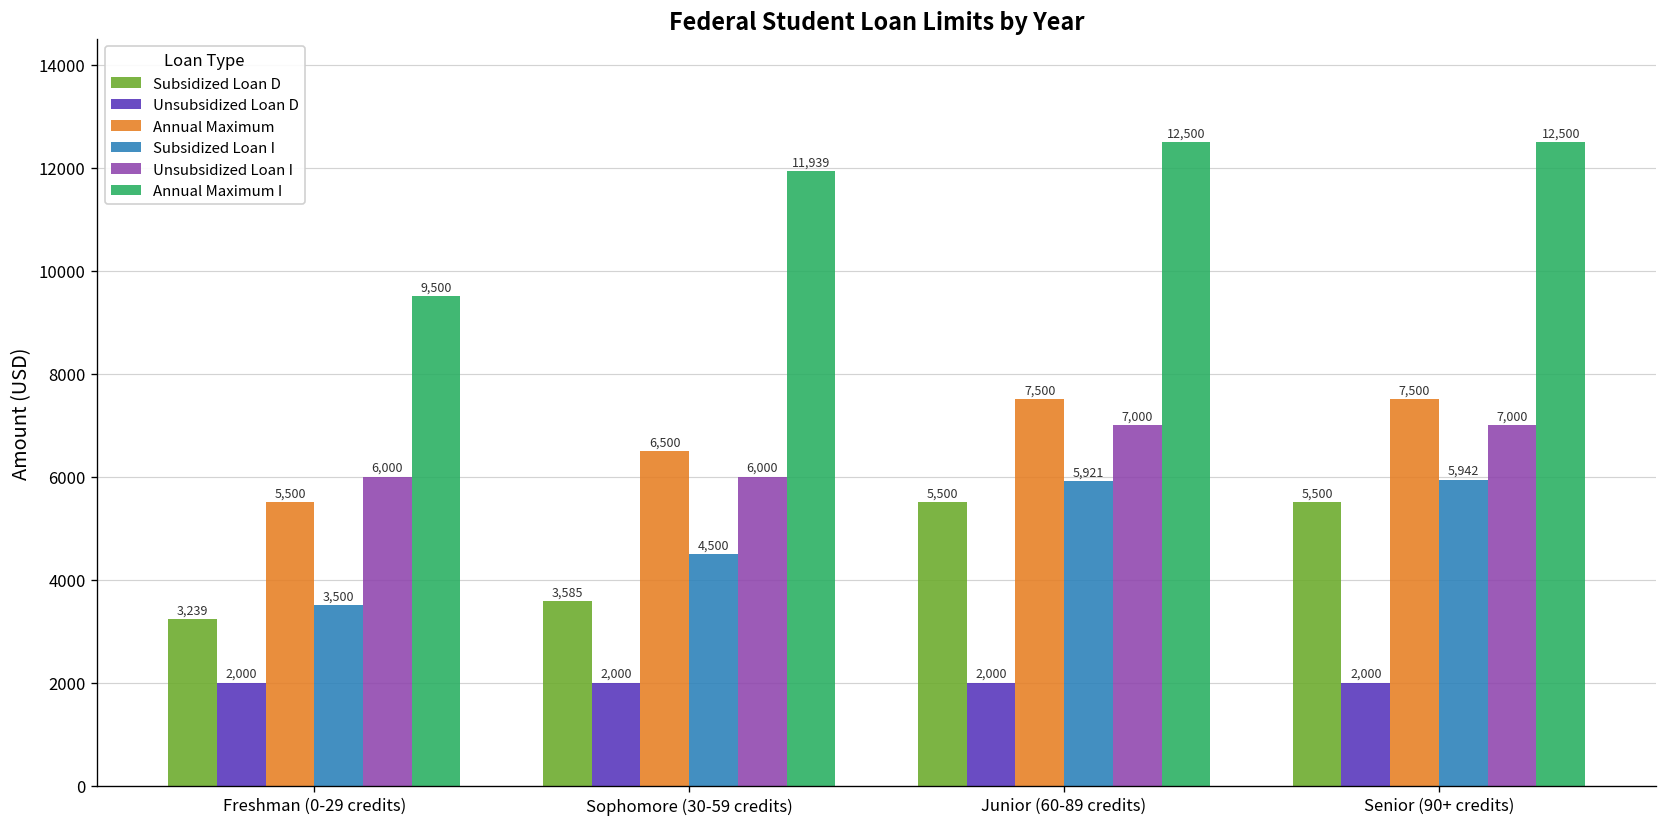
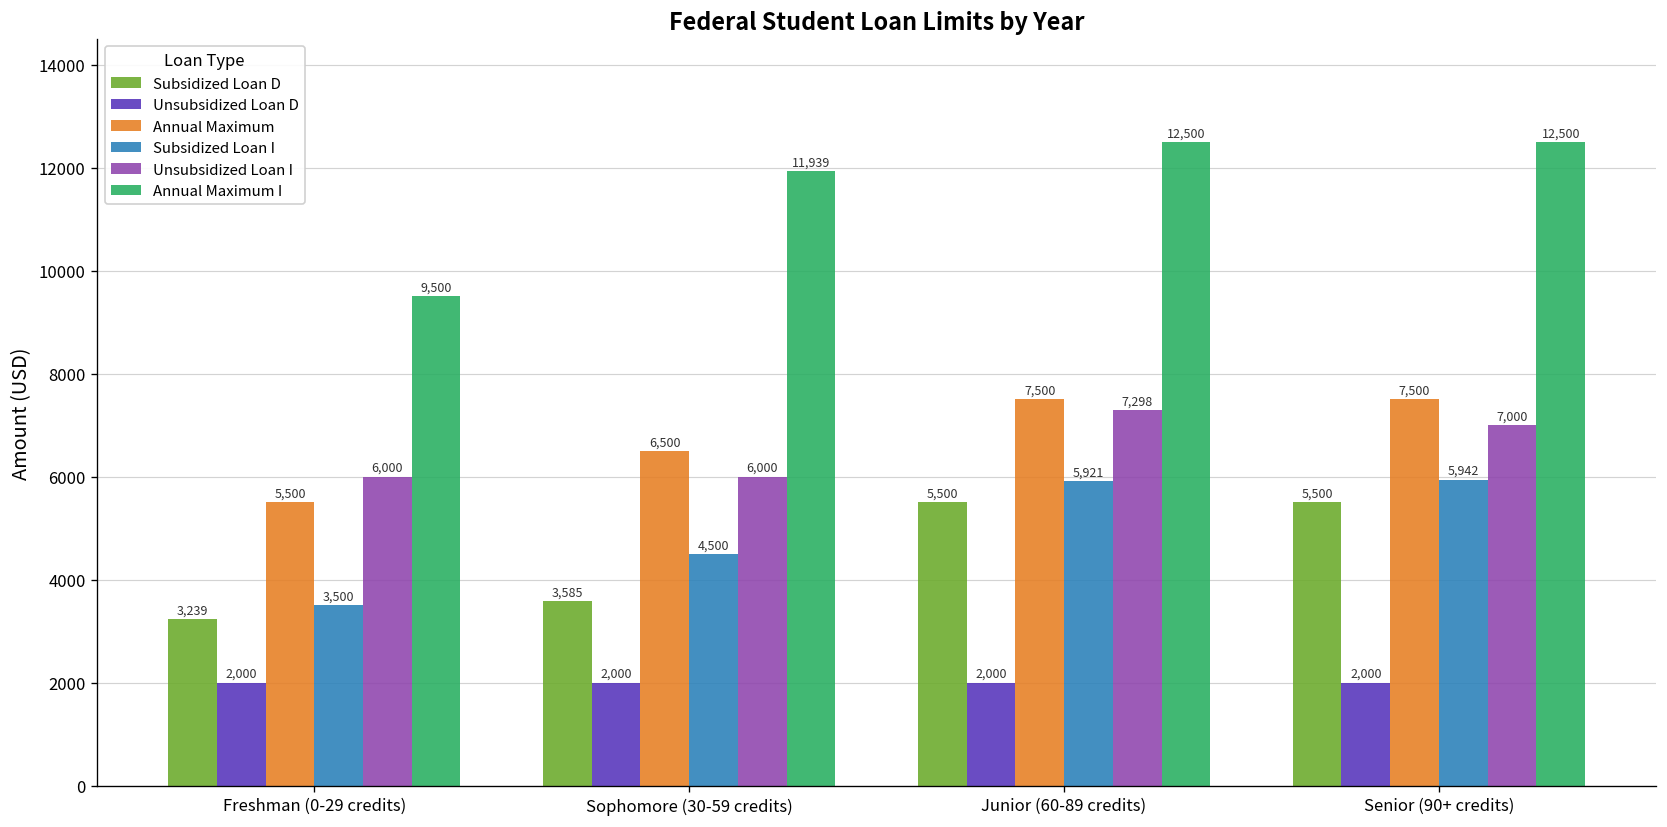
  {
    "Subsidized Loan D": {
      "Freshman (0-29 credits)": "3,239",
      "Sophomore (30-59 credits)": "3,585",
      "Junior (60-89 credits)": "5,500",
      "Senior (90+ credits)": "5,500"
    },
    "Unsubsidized Loan D": {
      "Freshman (0-29 credits)": "2,000",
      "Sophomore (30-59 credits)": "2,000",
      "Junior (60-89 credits)": "2,000",
      "Senior (90+ credits)": "2,000"
    },
    "Annual Maximum": {
      "Freshman (0-29 credits)": "5,500",
      "Sophomore (30-59 credits)": "6,500",
      "Junior (60-89 credits)": "7,500",
      "Senior (90+ credits)": "7,500"
    },
    "Subsidized Loan I": {
      "Freshman (0-29 credits)": "3,500",
      "Sophomore (30-59 credits)": "4,500",
      "Junior (60-89 credits)": "5,921",
      "Senior (90+ credits)": "5,942"
    },
    "Unsubsidized Loan I": {
      "Freshman (0-29 credits)": "6,000",
      "Sophomore (30-59 credits)": "6,000",
-     "Junior (60-89 credits)": "7,000",
+     "Junior (60-89 credits)": "7,298",
      "Senior (90+ credits)": "7,000"
    },
    "Annual Maximum I": {
      "Freshman (0-29 credits)": "9,500",
      "Sophomore (30-59 credits)": "11,939",
      "Junior (60-89 credits)": "12,500",
      "Senior (90+ credits)": "12,500"
    }
  }
